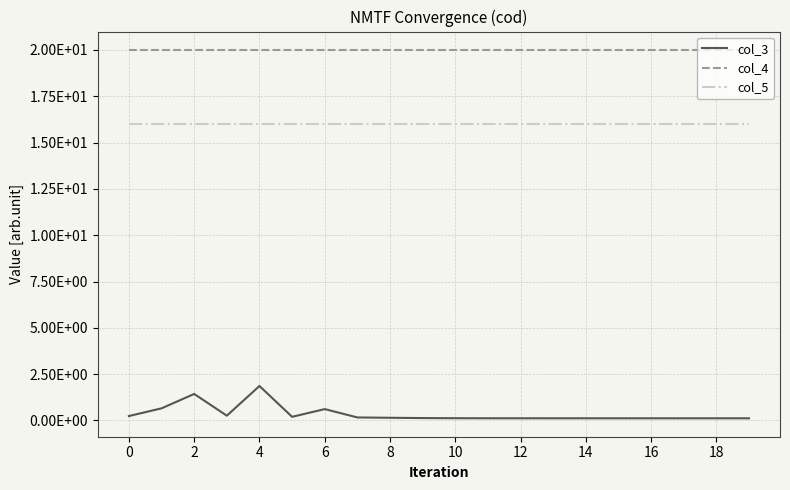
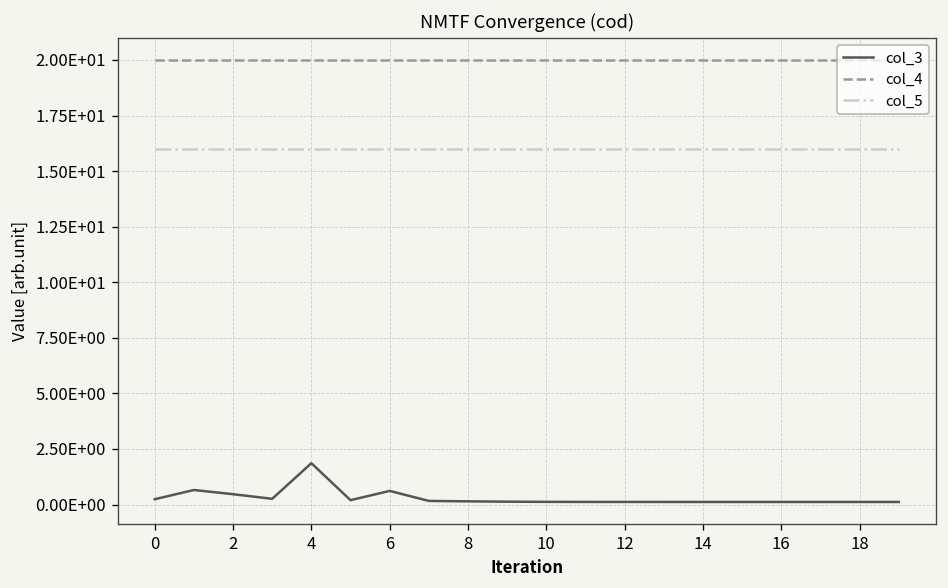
  {
    "col_3": {
      "0": 0.2,
-     "2": 1.4,
+     "2": 0.5,
      "4": 1.9,
      "6": 0.6,
      "8": 0.1,
      "10": 0.1,
      "12": 0.1,
      "14": 0.1,
      "16": 0.1,
      "18": 0.1
    },
    "col_4": {
      "0": 20.0,
      "2": 20.0,
      "4": 20.0,
      "6": 20.0,
      "8": 20.0,
      "10": 20.0,
      "12": 20.0,
      "14": 20.0,
      "16": 20.0
    },
    "col_5": {
      "0": 16.0,
      "2": 16.0,
      "4": 16.0,
      "6": 16.0,
      "8": 16.0,
      "10": 16.0,
      "12": 16.0,
      "14": 16.0,
      "16": 16.0,
      "18": 16.0
    }
  }
